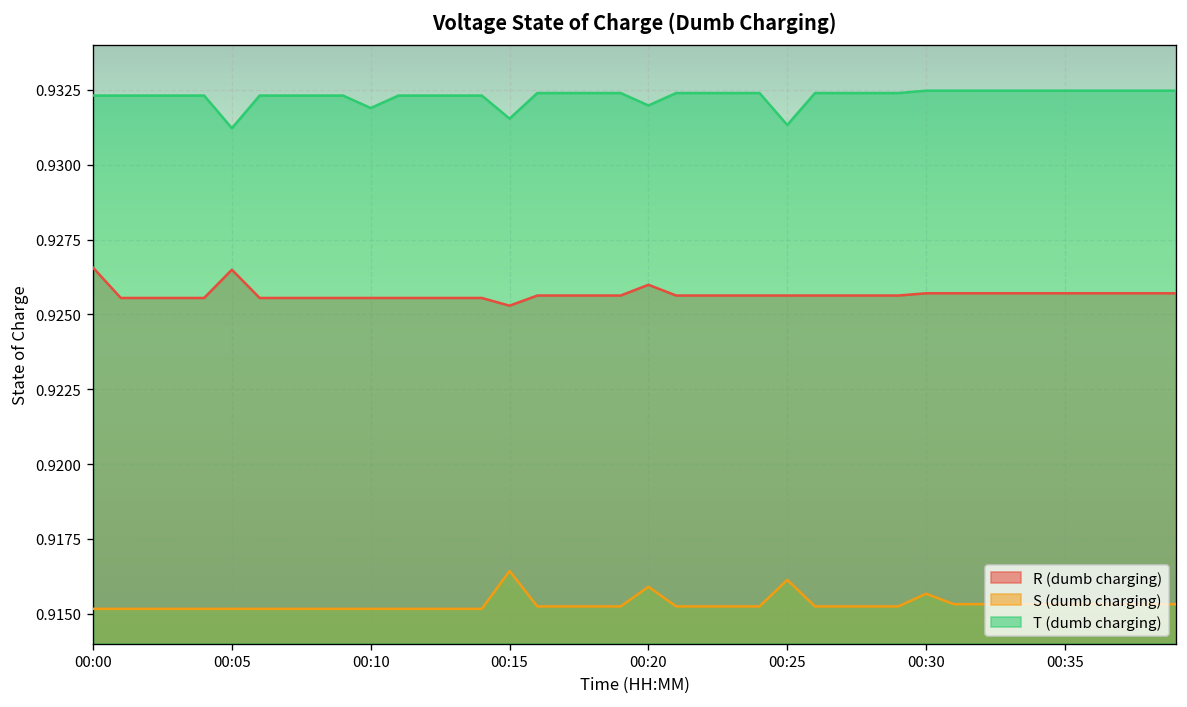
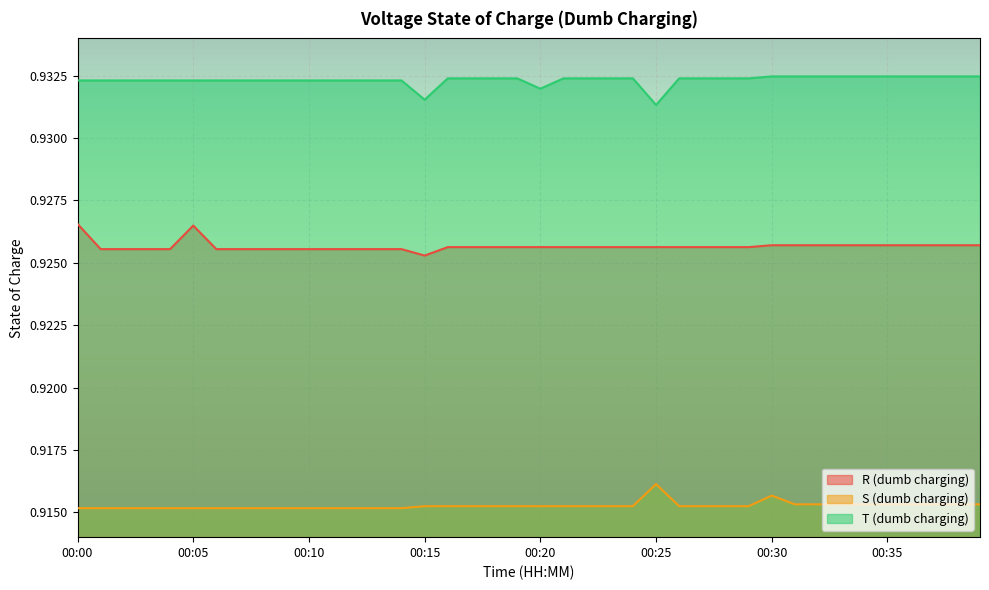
  {
    "R (dumb charging)": {
      "00:00": 0.9266,
      "00:05": 0.9265,
      "00:10": 0.9255,
      "00:15": 0.9253,
-     "00:20": 0.9260,
+     "00:20": 0.9256,
      "00:25": 0.9256,
      "00:30": 0.9257,
      "00:35": 0.9257
    },
    "S (dumb charging)": {
      "00:00": 0.9152,
      "00:05": 0.9152,
      "00:10": 0.9152,
-     "00:15": 0.9164,
-     "00:20": 0.9159,
+     "00:15": 0.9152,
+     "00:20": 0.9152,
      "00:25": 0.9161,
      "00:30": 0.9157
    },
    "T (dumb charging)": {
      "00:00": 0.9323,
-     "00:05": 0.9312,
-     "00:10": 0.9319,
+     "00:05": 0.9323,
+     "00:10": 0.9323,
      "00:15": 0.9315,
      "00:20": 0.9320,
      "00:25": 0.9313,
      "00:30": 0.9325,
      "00:35": 0.9325
    }
  }
